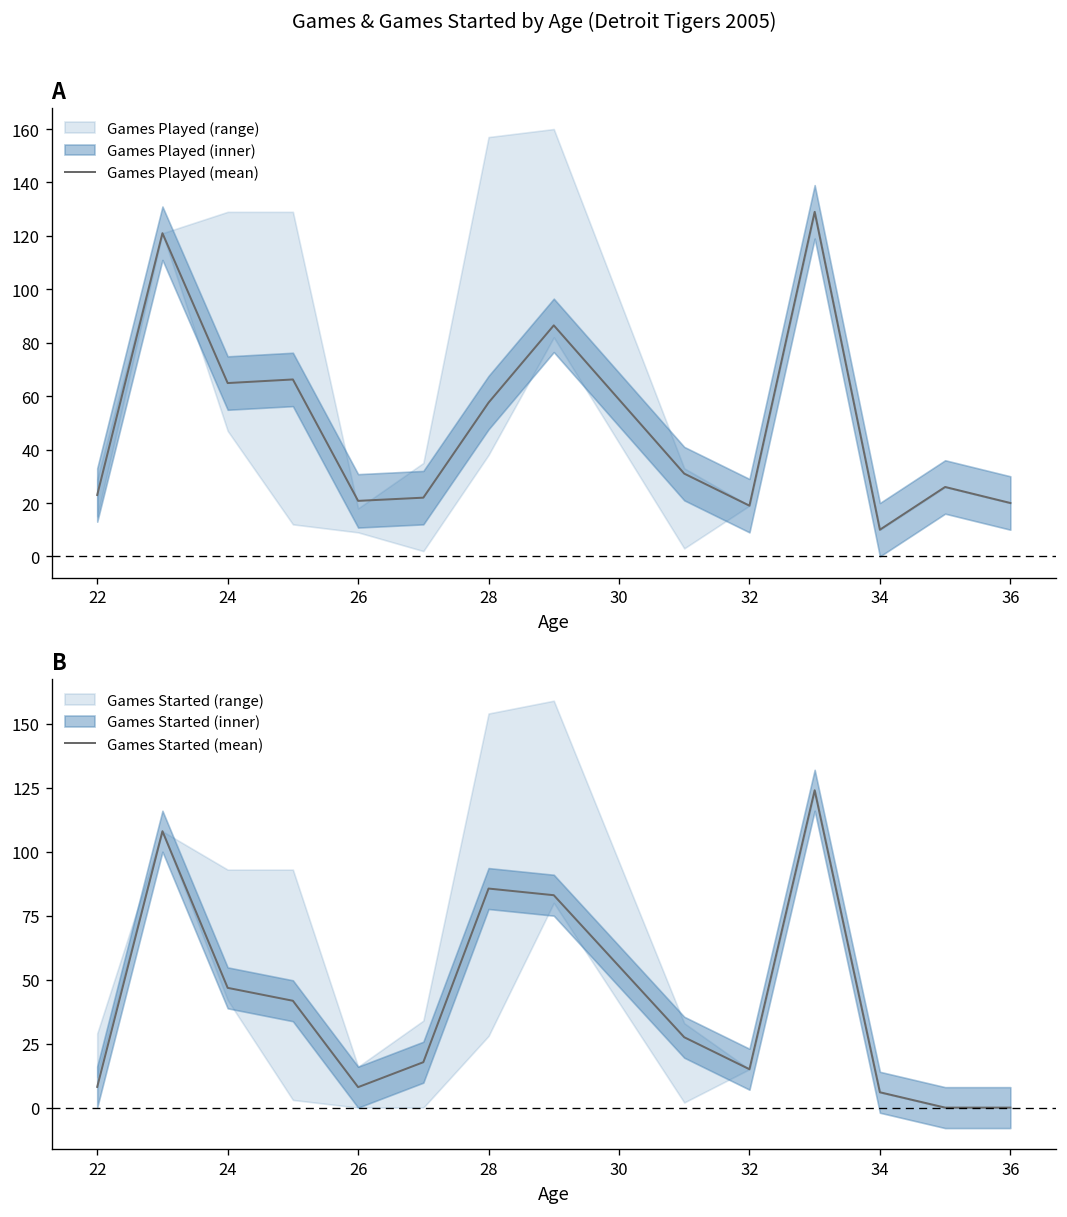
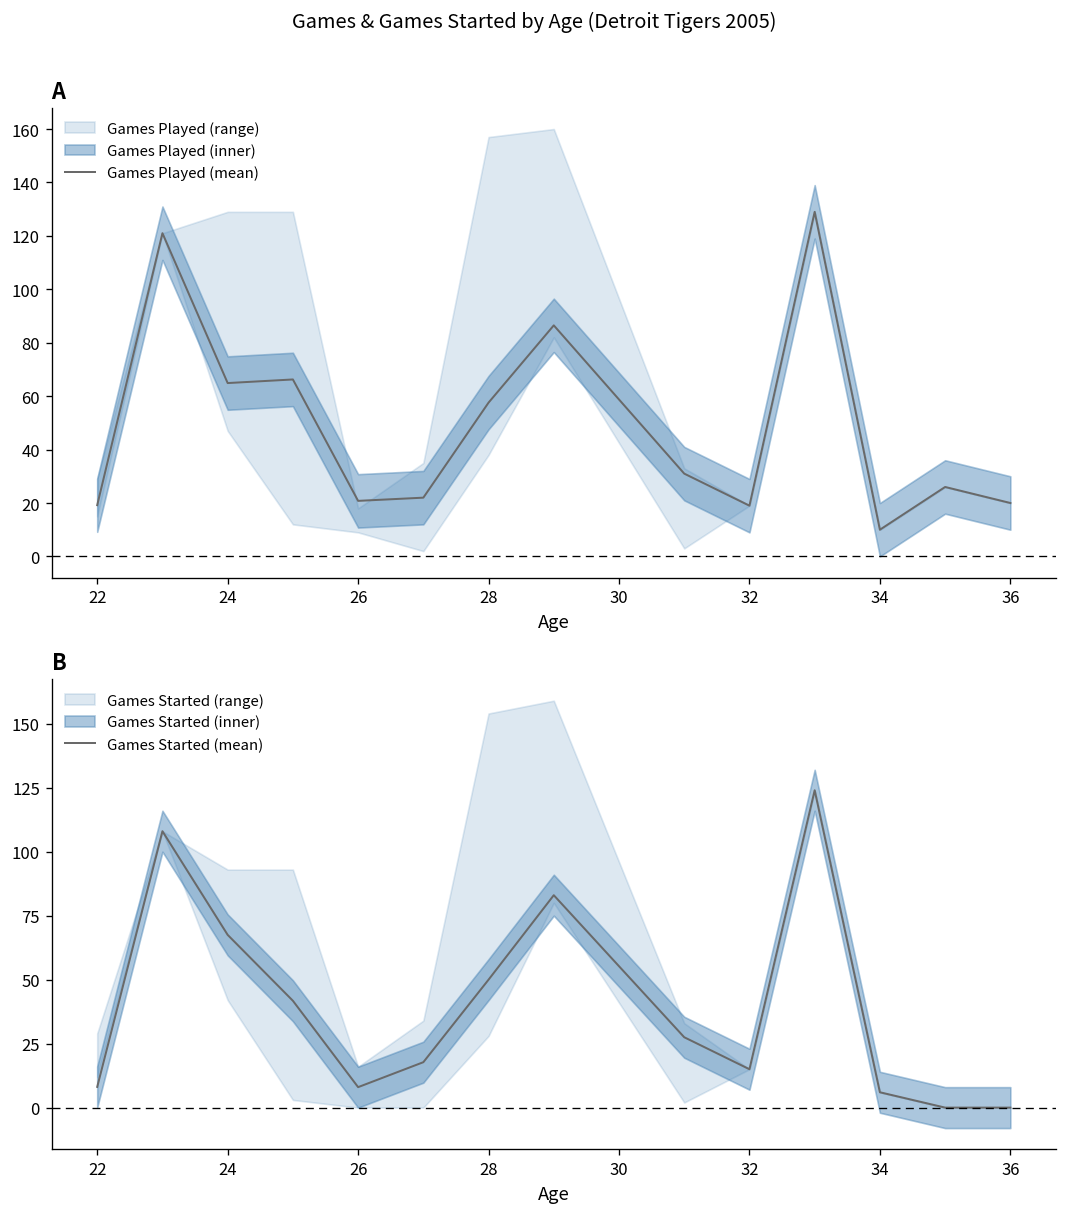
  {
    "A": {
      "Games Played (mean)": {
-       "22": 23,
+       "22": 19,
        "24": 65,
        "26": 21,
        "28": 58
      }
    },
    "B": {
      "Games Started (mean)": {
        "22": 8,
-       "24": 47,
+       "24": 68,
        "26": 8,
-       "28": 86
+       "28": 50
      }
    }
  }
